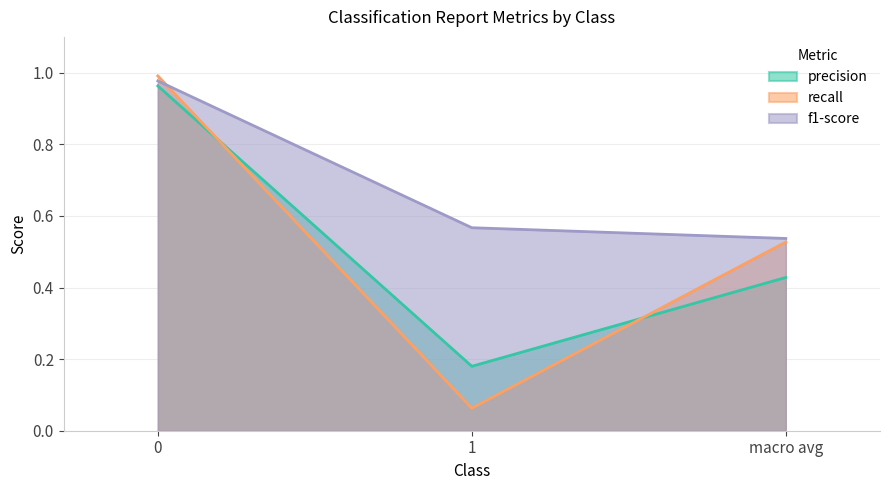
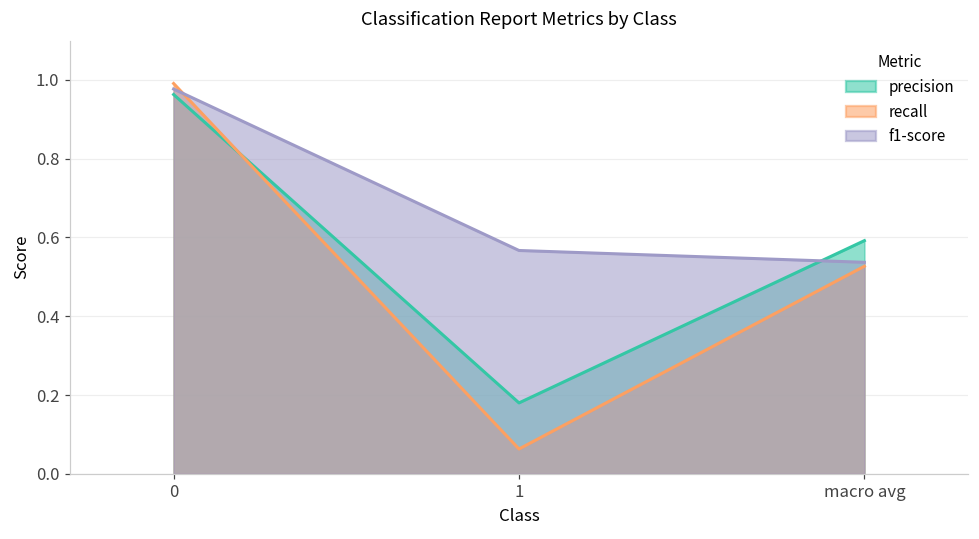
  {
    "precision": {
      "0": 0.96,
      "1": 0.18,
-     "macro avg": 0.43
+     "macro avg": 0.59
    },
    "recall": {
      "0": 0.99,
      "1": 0.06,
      "macro avg": 0.53
    },
    "f1-score": {
      "0": 0.98,
      "1": 0.57,
      "macro avg": 0.54
    }
  }
